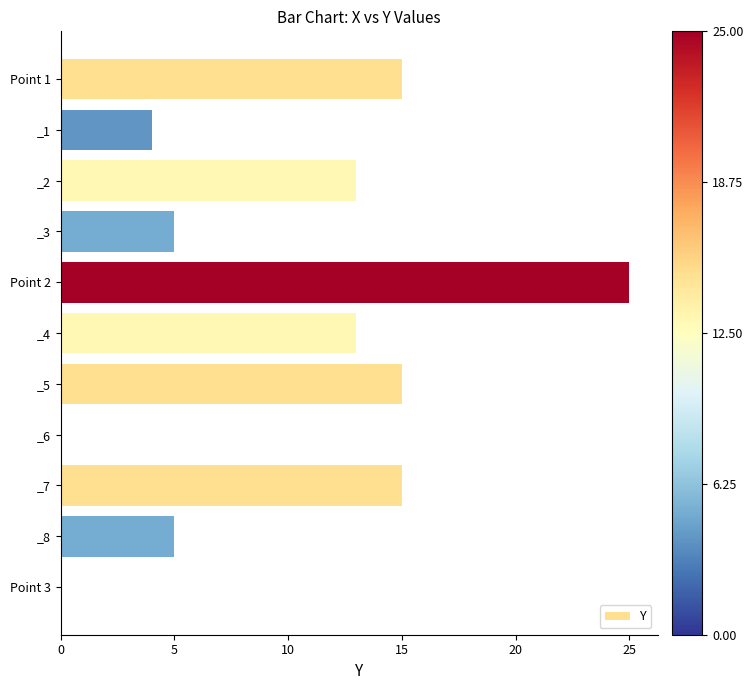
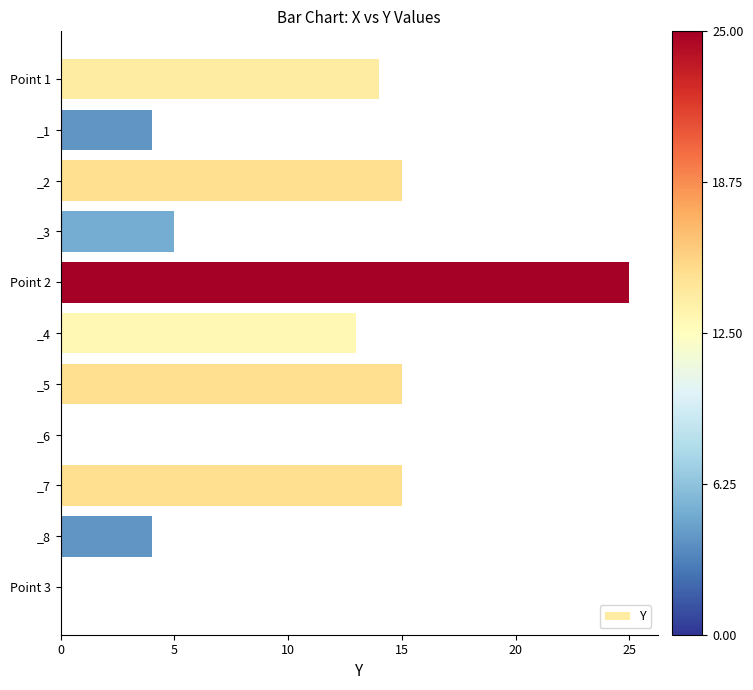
  {
-   "Point 1": 15,
+   "Point 1": 14,
    "_1": 4,
-   "_2": 13,
+   "_2": 15,
    "_3": 5,
    "Point 2": 25,
    "_4": 13,
    "_5": 15,
    "_6": 0,
    "_7": 15,
-   "_8": 5,
+   "_8": 4,
    "Point 3": 0
  }
